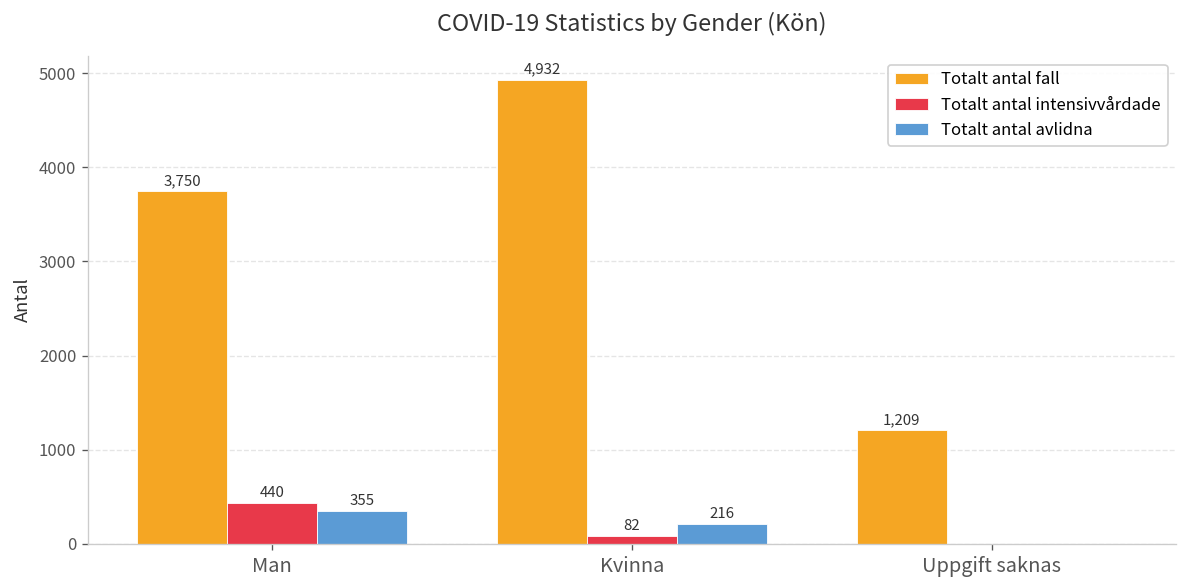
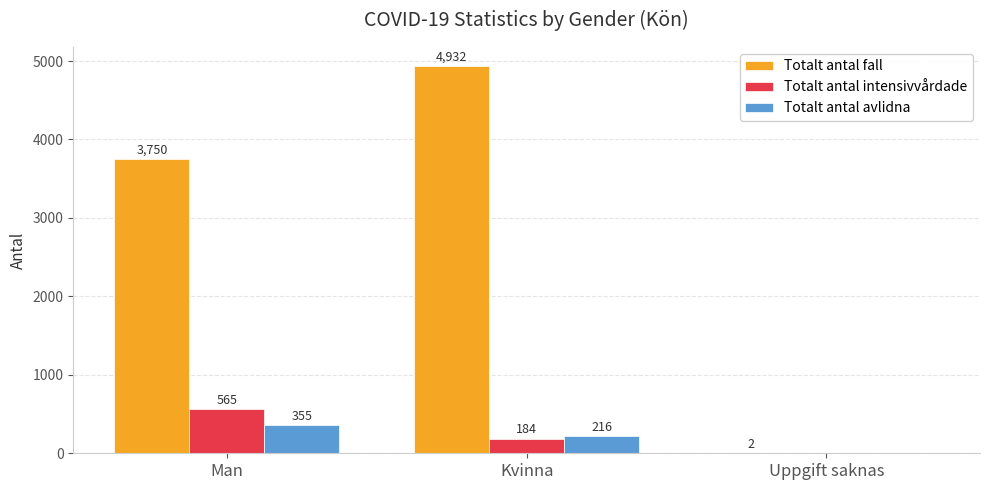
  {
    "Totalt antal fall": {
      "Man": "3,750",
      "Kvinna": "4,932",
-     "Uppgift saknas": "1,209"
+     "Uppgift saknas": "2"
    },
    "Totalt antal intensivvårdade": {
-     "Man": "440",
-     "Kvinna": "82"
+     "Man": "565",
+     "Kvinna": "184"
    },
    "Totalt antal avlidna": {
      "Man": "355",
      "Kvinna": "216"
    }
  }
